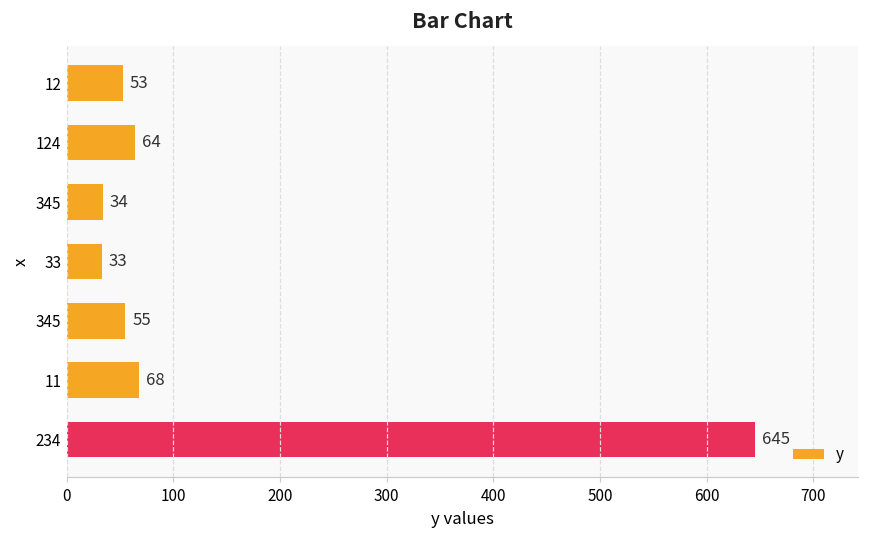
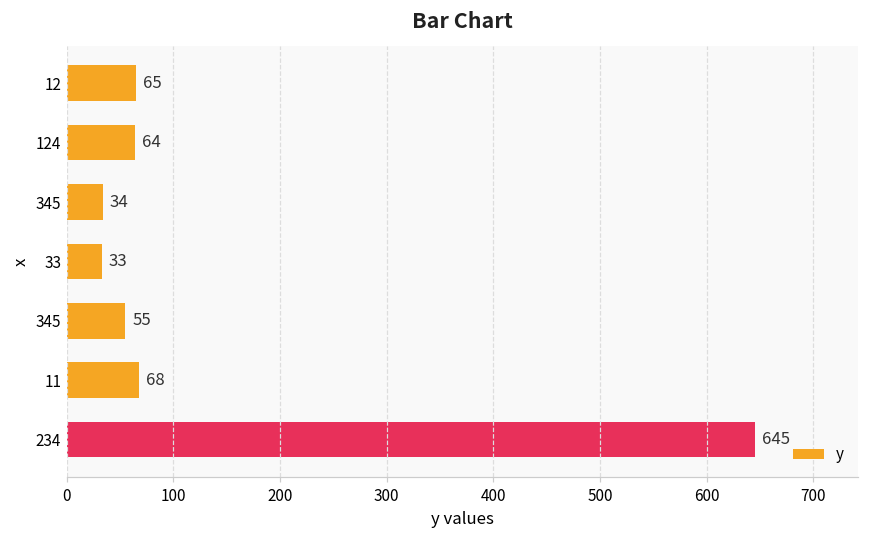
  {
-   "12": 53,
+   "12": 65,
    "124": 64,
    "33": 33,
    "11": 68,
    "234": 645
  }
